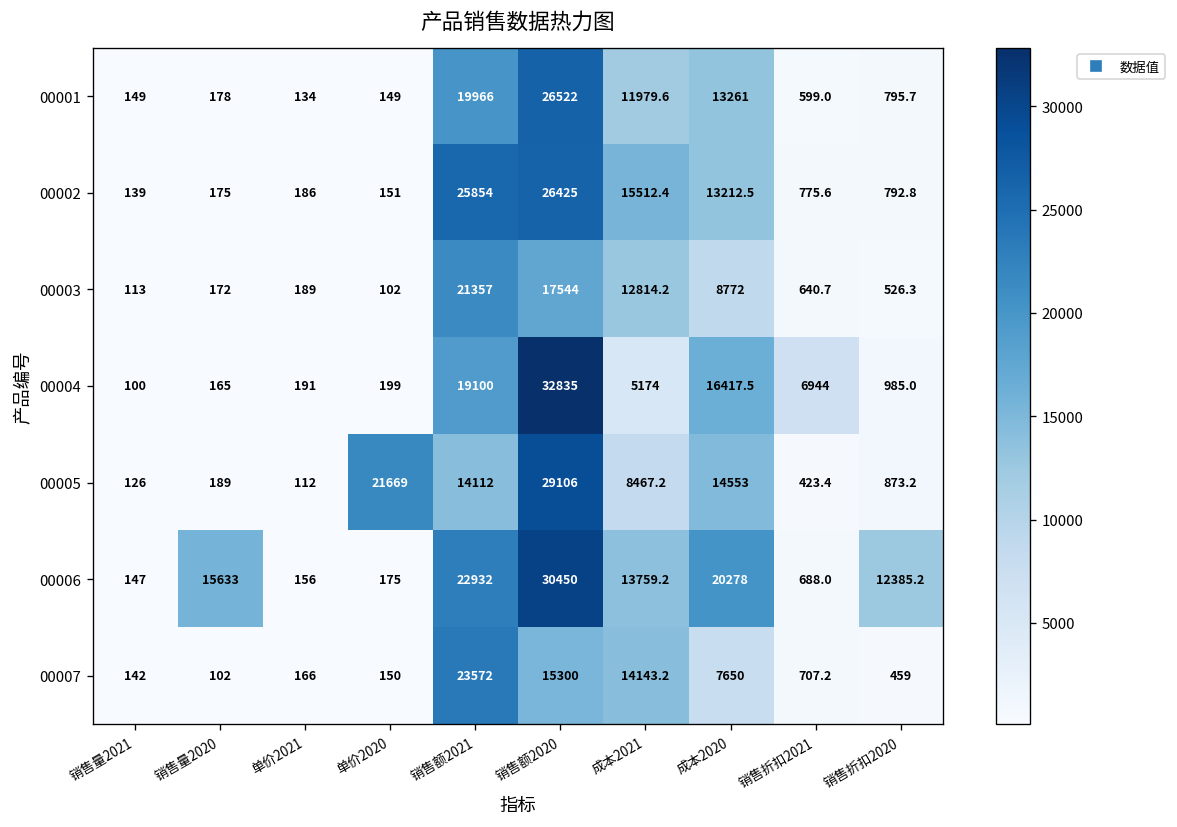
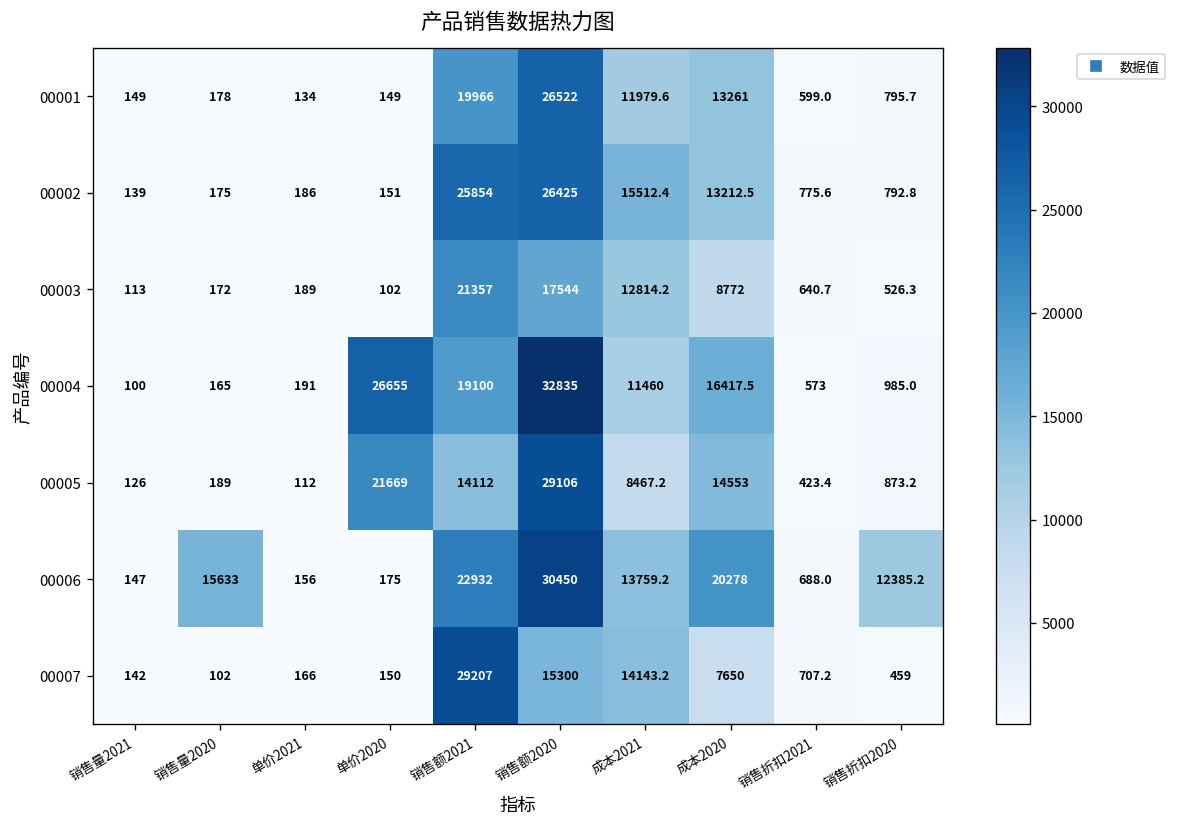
  {
    "00001": {
      "销售量2021": 149,
      "销售量2020": 178,
      "单价2021": 134,
      "单价2020": 149,
      "销售额2021": 19966,
      "销售额2020": 26522,
      "成本2021": 11979.6,
      "成本2020": 13261,
      "销售折扣2021": 599.0,
      "销售折扣2020": 795.7
    },
    "00002": {
      "销售量2021": 139,
      "销售量2020": 175,
      "单价2021": 186,
      "单价2020": 151,
      "销售额2021": 25854,
      "销售额2020": 26425,
      "成本2021": 15512.4,
      "成本2020": 13212.5,
      "销售折扣2021": 775.6,
      "销售折扣2020": 792.8
    },
    "00003": {
      "销售量2021": 113,
      "销售量2020": 172,
      "单价2021": 189,
      "单价2020": 102,
      "销售额2021": 21357,
      "销售额2020": 17544,
      "成本2021": 12814.2,
      "成本2020": 8772,
      "销售折扣2021": 640.7,
      "销售折扣2020": 526.3
    },
    "00004": {
      "销售量2021": 100,
      "销售量2020": 165,
      "单价2021": 191,
-     "单价2020": 199,
+     "单价2020": 26655,
      "销售额2021": 19100,
      "销售额2020": 32835,
-     "成本2021": 5174,
+     "成本2021": 11460,
      "成本2020": 16417.5,
-     "销售折扣2021": 6944,
+     "销售折扣2021": 573,
      "销售折扣2020": 985.0
    },
    "00005": {
      "销售量2021": 126,
      "销售量2020": 189,
      "单价2021": 112,
      "单价2020": 21669,
      "销售额2021": 14112,
      "销售额2020": 29106,
      "成本2021": 8467.2,
      "成本2020": 14553,
      "销售折扣2021": 423.4,
      "销售折扣2020": 873.2
    },
    "00006": {
      "销售量2021": 147,
      "销售量2020": 15633,
      "单价2021": 156,
      "单价2020": 175,
      "销售额2021": 22932,
      "销售额2020": 30450,
      "成本2021": 13759.2,
      "成本2020": 20278,
      "销售折扣2021": 688.0,
      "销售折扣2020": 12385.2
    },
    "00007": {
      "销售量2021": 142,
      "销售量2020": 102,
      "单价2021": 166,
      "单价2020": 150,
-     "销售额2021": 23572,
+     "销售额2021": 29207,
      "销售额2020": 15300,
      "成本2021": 14143.2,
      "成本2020": 7650,
      "销售折扣2021": 707.2,
      "销售折扣2020": 459
    }
  }
